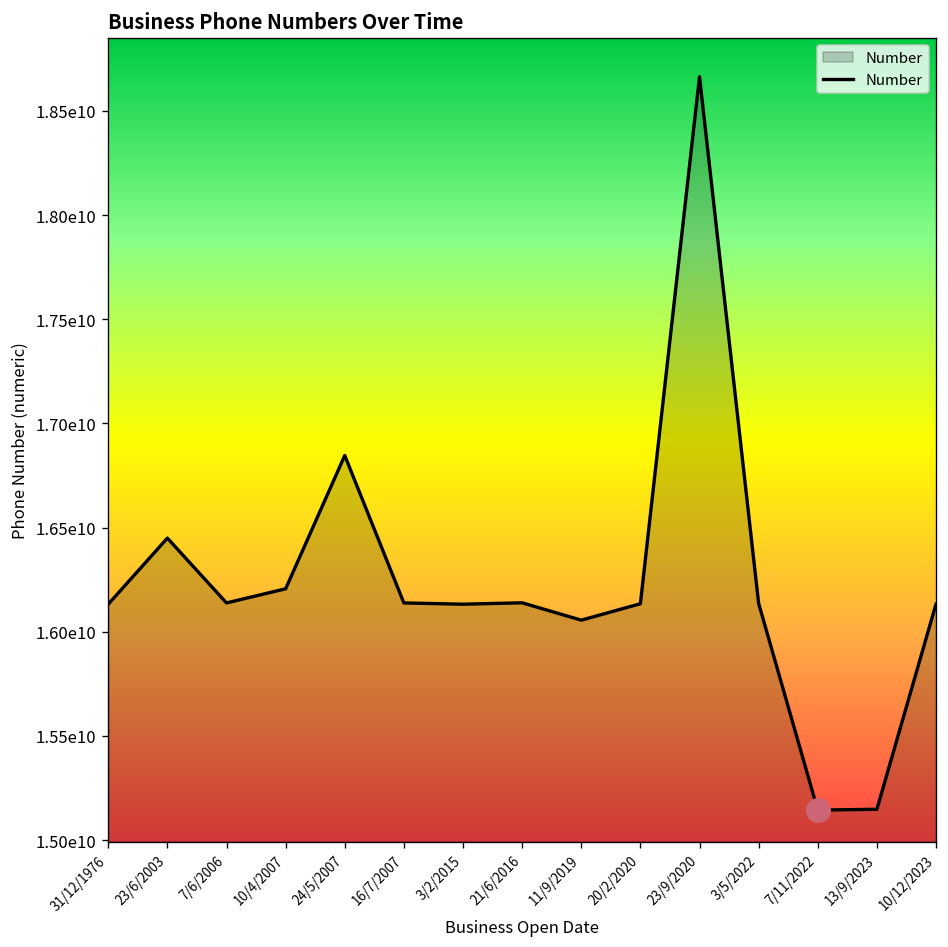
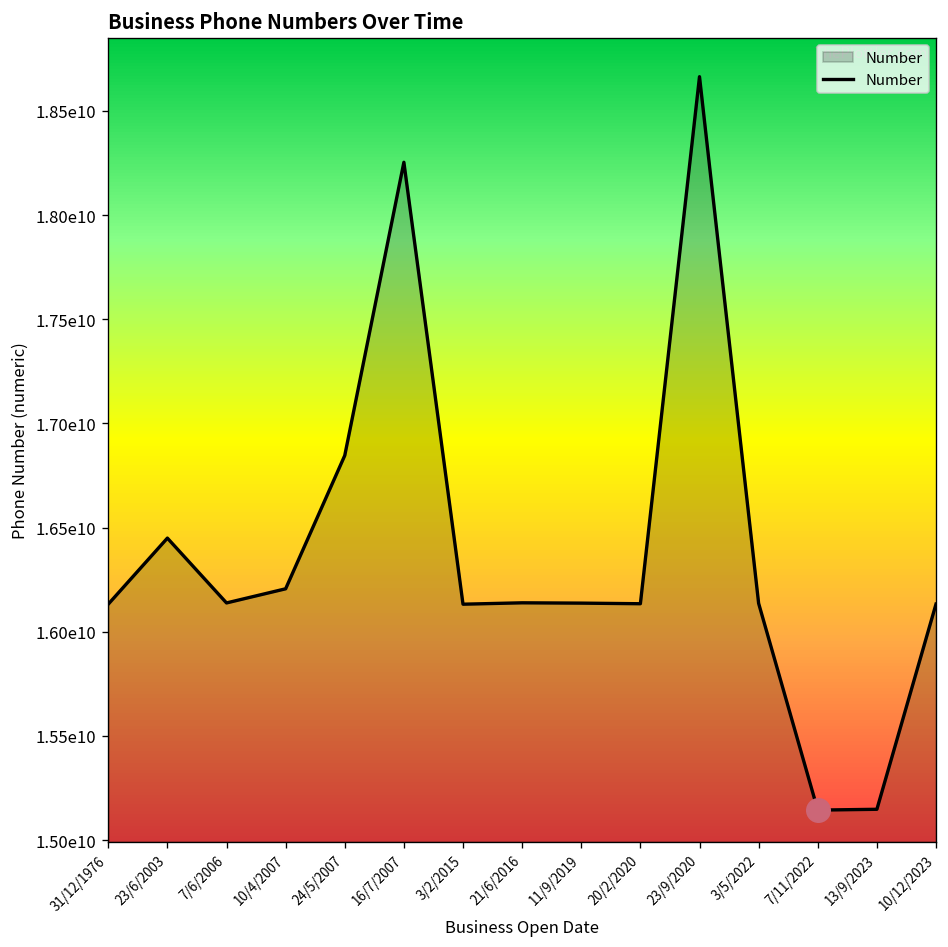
  {
    "Number": {
      "31/12/1976": 16130000000,
      "23/6/2003": 16450000000,
      "7/6/2006": 16140000000,
      "10/4/2007": 16210000000,
      "24/5/2007": 16850000000,
-     "16/7/2007": 16140000000,
+     "16/7/2007": 18250000000,
      "3/2/2015": 16130000000,
      "21/6/2016": 16140000000,
-     "11/9/2019": 16060000000,
+     "11/9/2019": 16140000000,
      "20/2/2020": 16130000000,
      "23/9/2020": 18660000000,
      "3/5/2022": 16140000000,
      "13/9/2023": 15150000000,
      "10/12/2023": 16130000000
    }
  }
